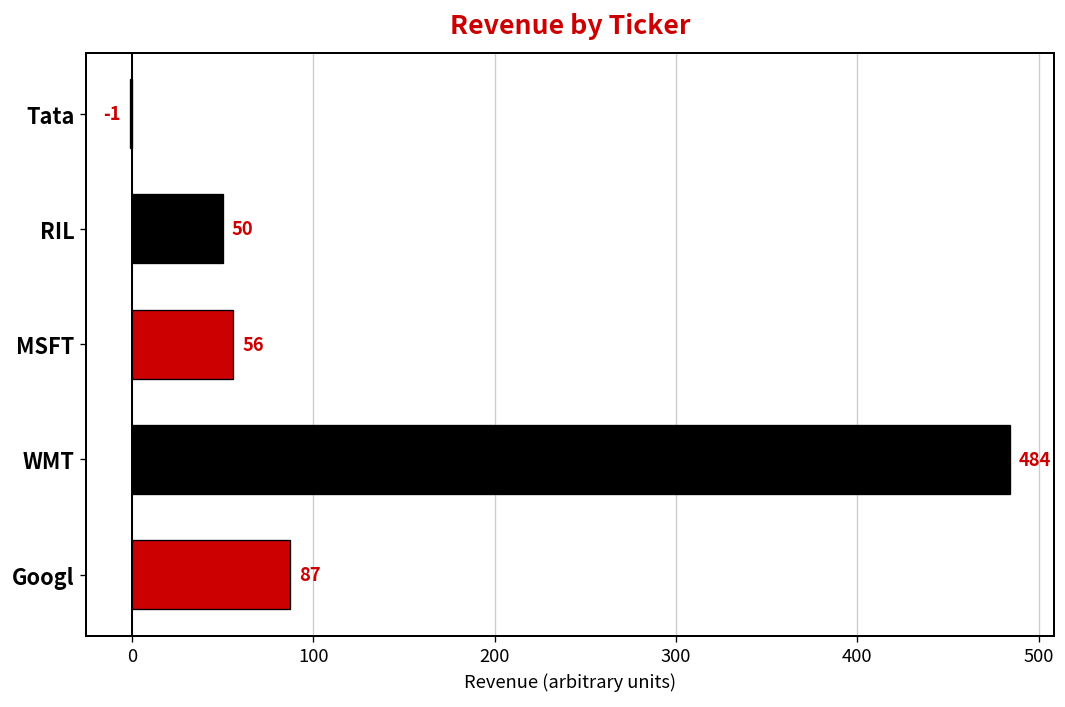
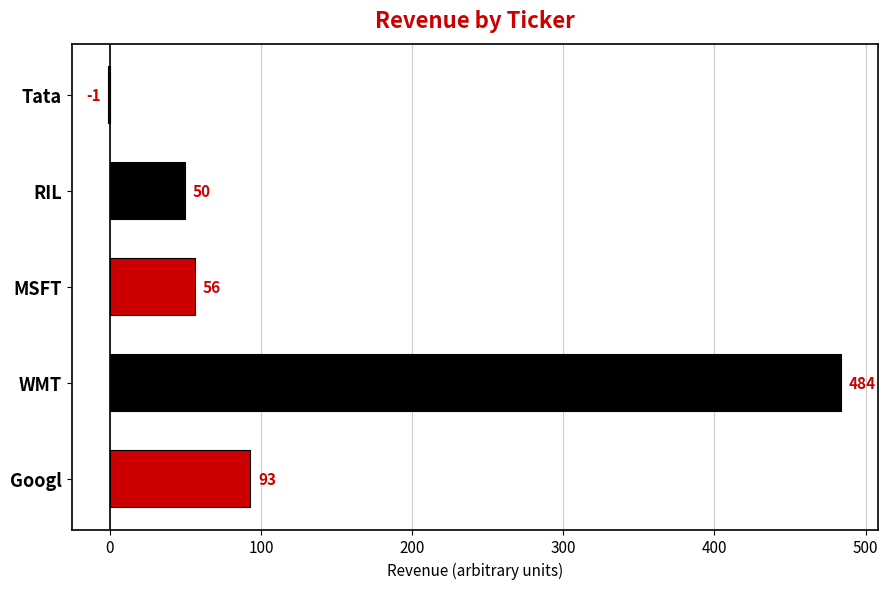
  {
    "Tata": -1,
    "RIL": 50,
    "MSFT": 56,
    "WMT": 484,
-   "Googl": 87
+   "Googl": 93
  }
